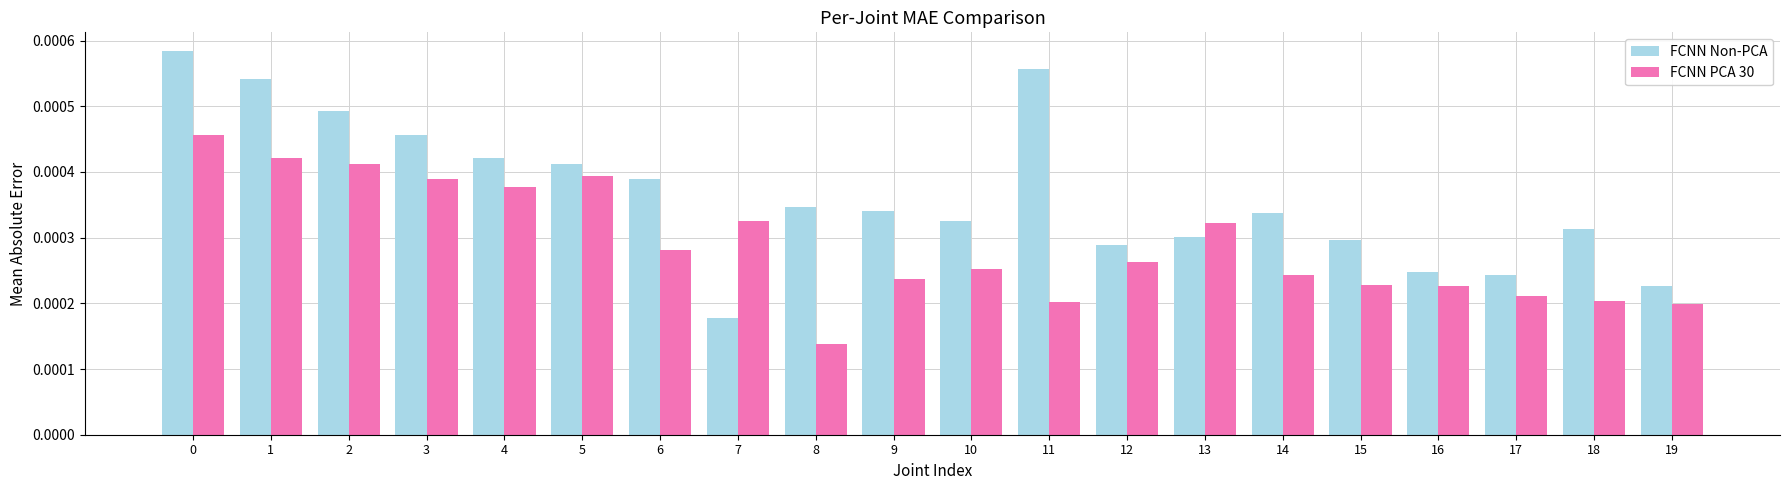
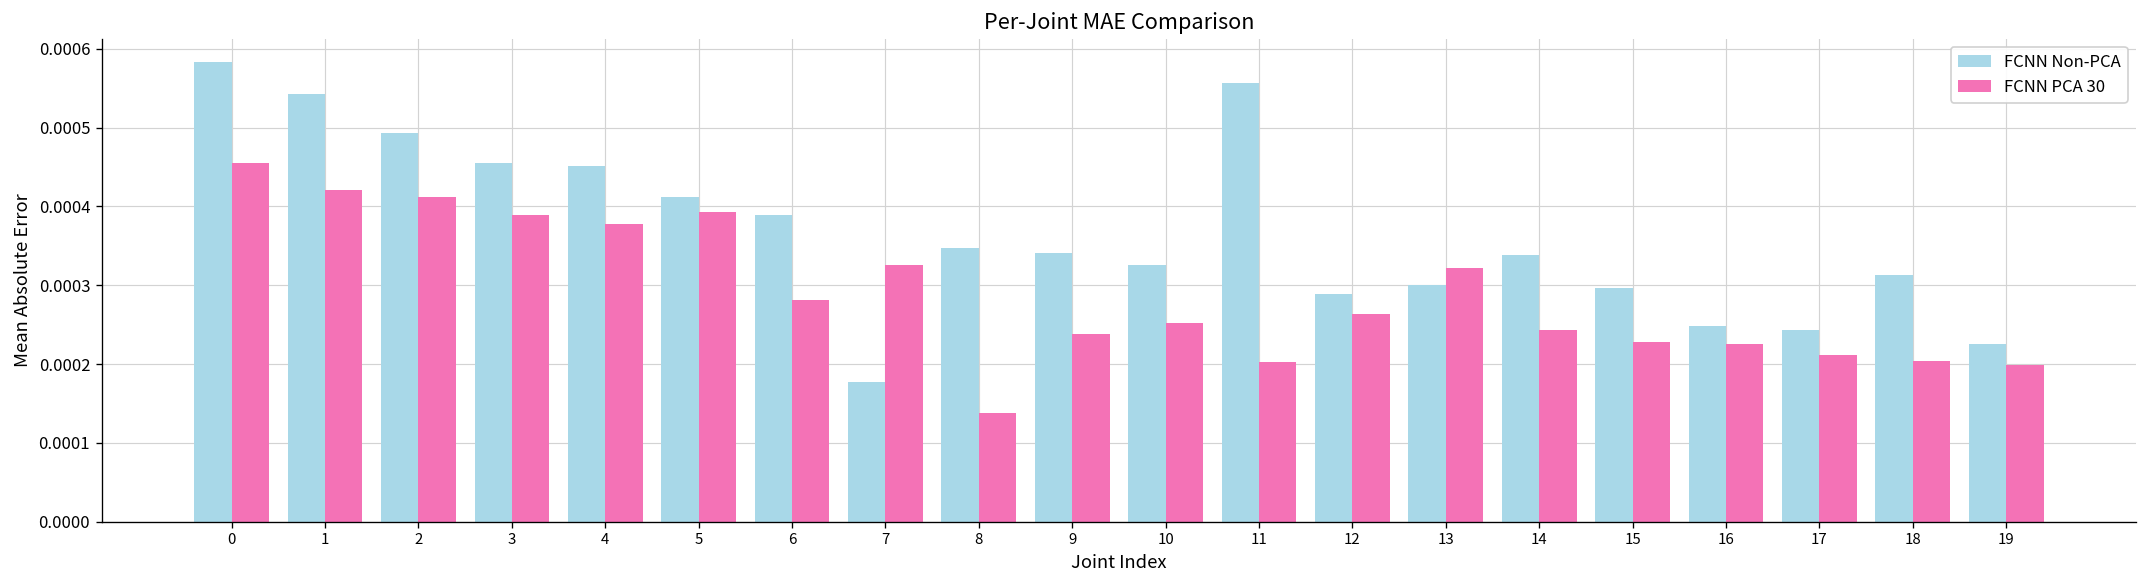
  {
    "FCNN Non-PCA": {
      "0": 0.00058,
      "1": 0.00054,
      "2": 0.00049,
      "3": 0.00046,
-     "4": 0.00042,
+     "4": 0.00045,
      "5": 0.00041,
      "6": 0.00039,
      "7": 0.00018,
      "8": 0.00035,
      "9": 0.00034,
      "10": 0.00033,
      "11": 0.00056,
      "12": 0.00029,
      "13": 0.00030,
      "14": 0.00034,
      "15": 0.00030,
      "16": 0.00025,
      "17": 0.00024,
      "18": 0.00031,
      "19": 0.00023
    },
    "FCNN PCA 30": {
      "0": 0.00046,
      "1": 0.00042,
      "2": 0.00041,
      "3": 0.00039,
      "4": 0.00038,
      "5": 0.00039,
      "6": 0.00028,
      "7": 0.00033,
      "8": 0.00014,
      "9": 0.00024,
      "10": 0.00025,
      "11": 0.00020,
      "12": 0.00026,
      "13": 0.00032,
      "14": 0.00024,
      "15": 0.00023,
      "16": 0.00023,
      "17": 0.00021,
      "18": 0.00020,
      "19": 0.00020
    }
  }
